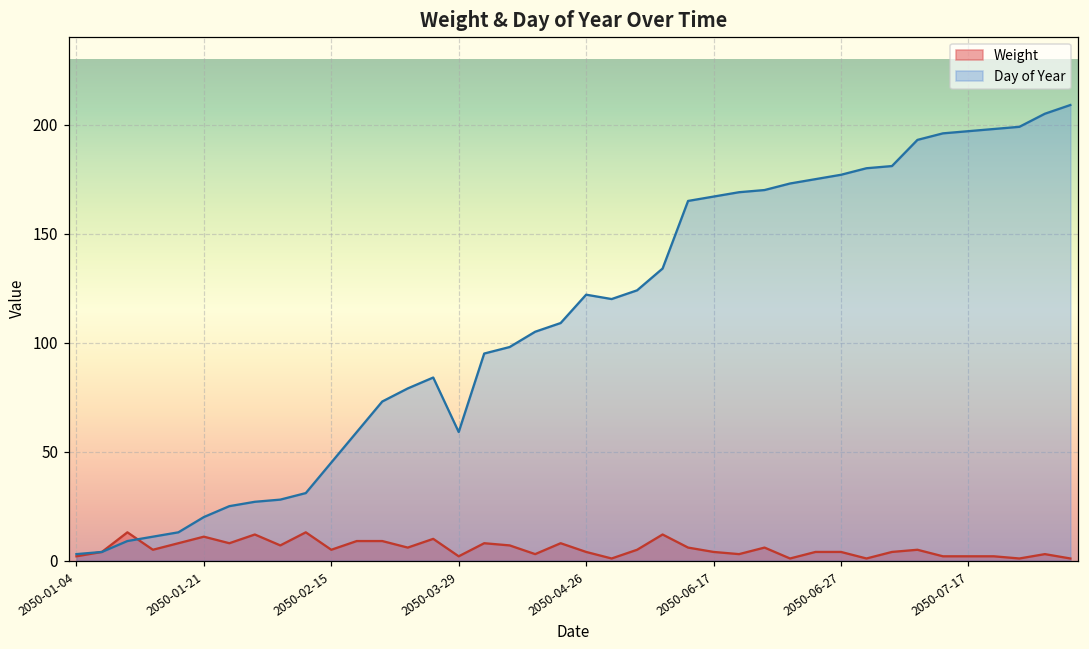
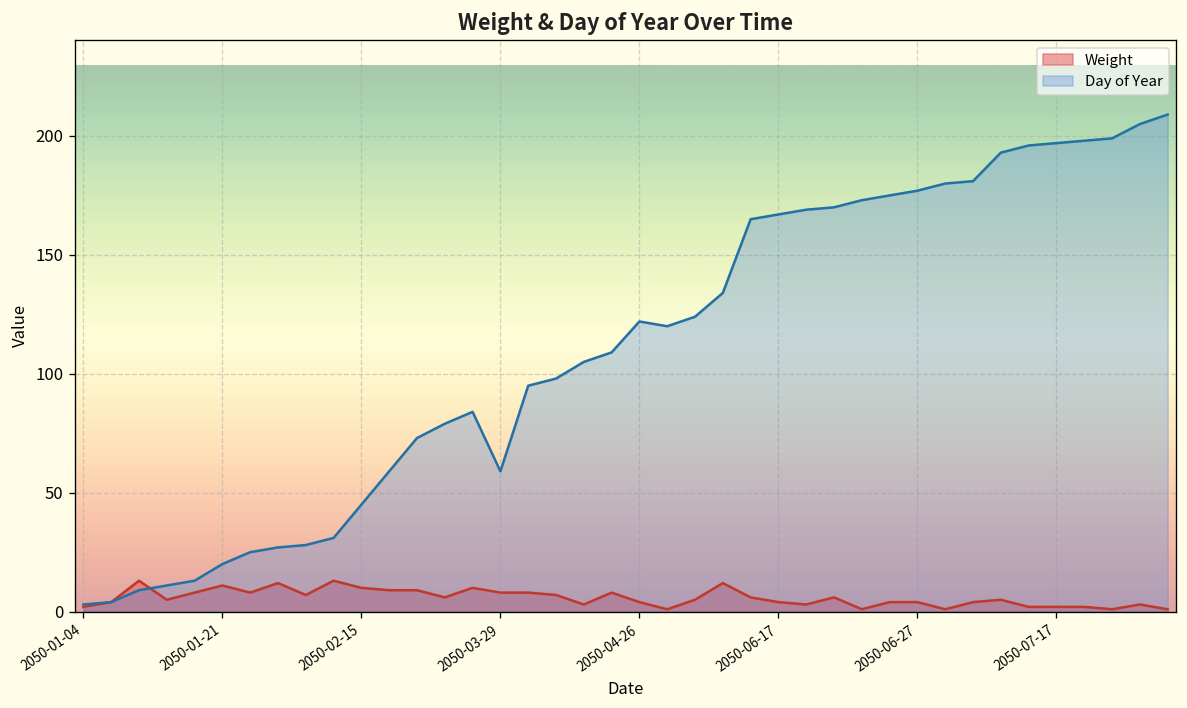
  {
    "Weight": {
      "2050-01-21": 11,
-     "2050-02-15": 5,
-     "2050-03-29": 2,
+     "2050-02-15": 10,
+     "2050-03-29": 8,
      "2050-04-26": 4,
      "2050-06-17": 4,
      "2050-06-27": 4,
      "2050-07-17": 2
    },
    "Day of Year": {
      "2050-01-21": 20,
      "2050-02-15": 45,
      "2050-03-29": 59,
      "2050-04-26": 122,
      "2050-06-17": 167,
      "2050-06-27": 177,
      "2050-07-17": 197
    }
  }
